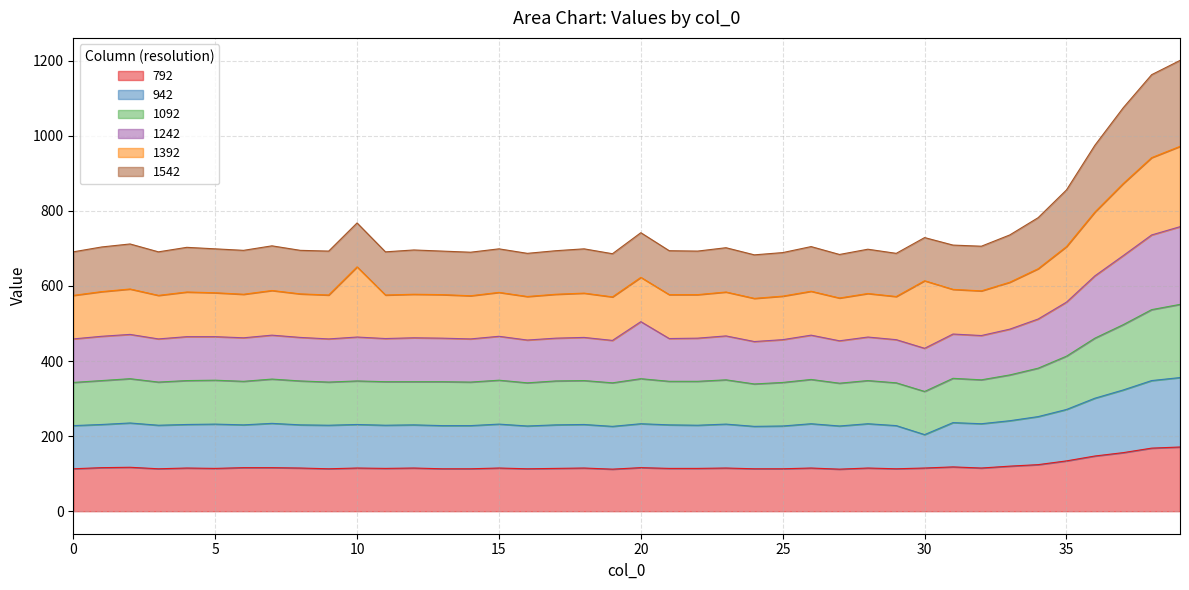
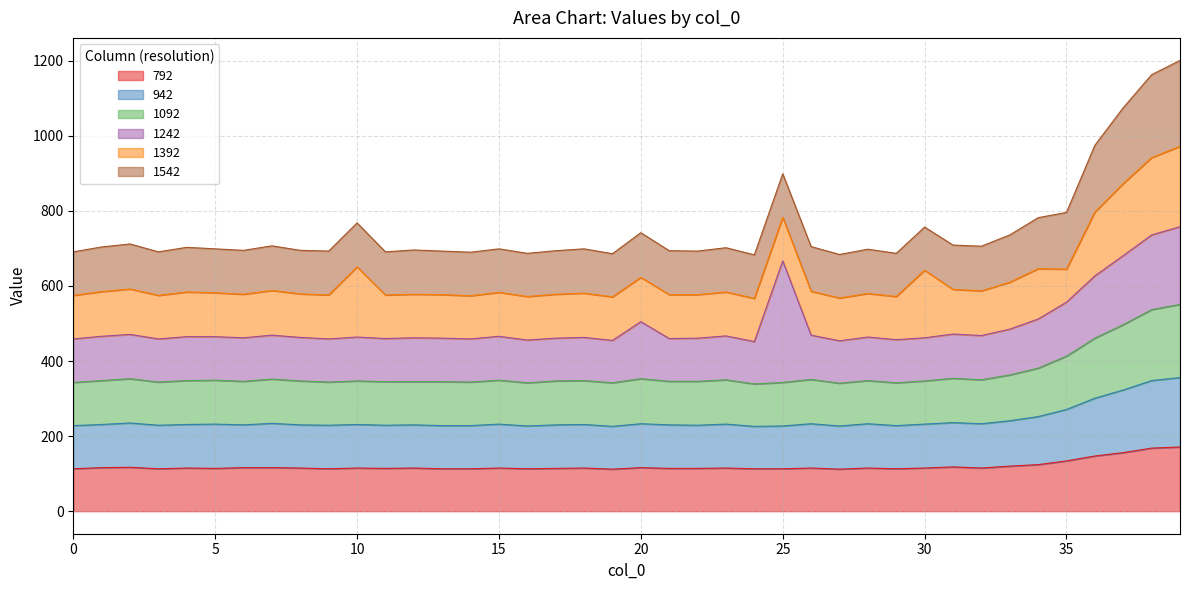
  {
    "792": {
      "0": 110,
      "5": 110,
      "10": 120,
      "15": 120,
      "20": 120,
      "25": 110,
      "30": 120,
      "35": 130
    },
    "942": {
      "0": 120,
      "5": 120,
      "10": 120,
      "15": 120,
      "20": 120,
      "25": 110,
-     "30": 90,
+     "30": 120,
      "35": 140
    },
    "1092": {
      "0": 120,
      "5": 120,
      "10": 120,
      "15": 120,
      "20": 120,
      "25": 120,
      "30": 120,
      "35": 140
    },
    "1242": {
      "0": 120,
      "5": 120,
      "10": 120,
      "15": 120,
      "20": 150,
-     "25": 110,
+     "25": 320,
      "30": 120,
      "35": 140
    },
    "1392": {
      "0": 120,
      "5": 120,
      "10": 190,
      "15": 120,
      "20": 120,
      "25": 120,
      "30": 180,
-     "35": 150
+     "35": 90
    },
    "1542": {
      "0": 120,
      "5": 120,
      "10": 120,
      "15": 120,
      "20": 120,
      "25": 120,
      "30": 120,
      "35": 150
    }
  }
